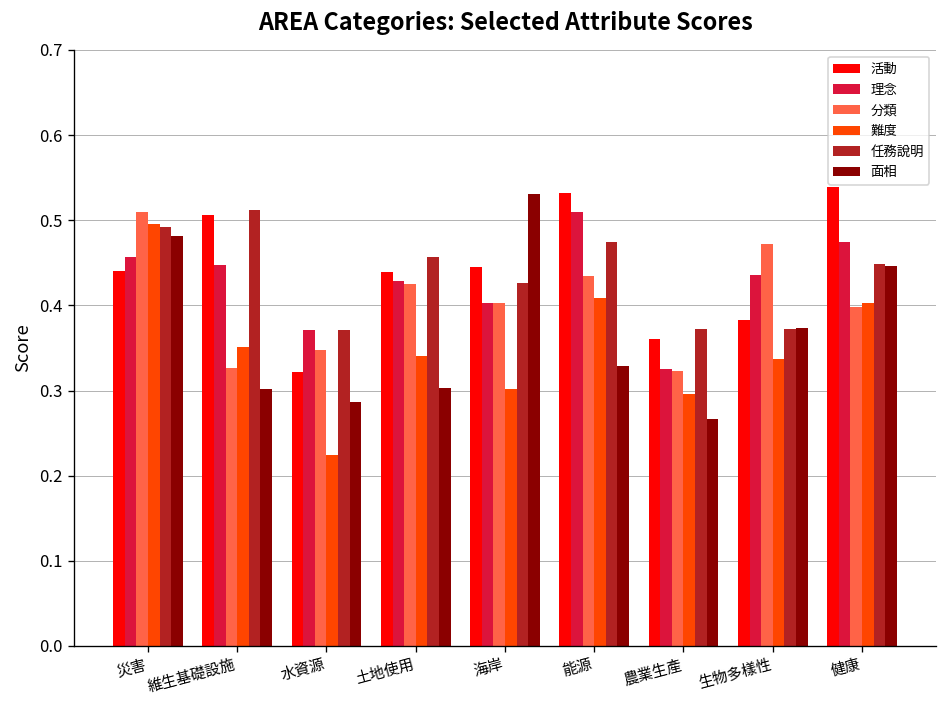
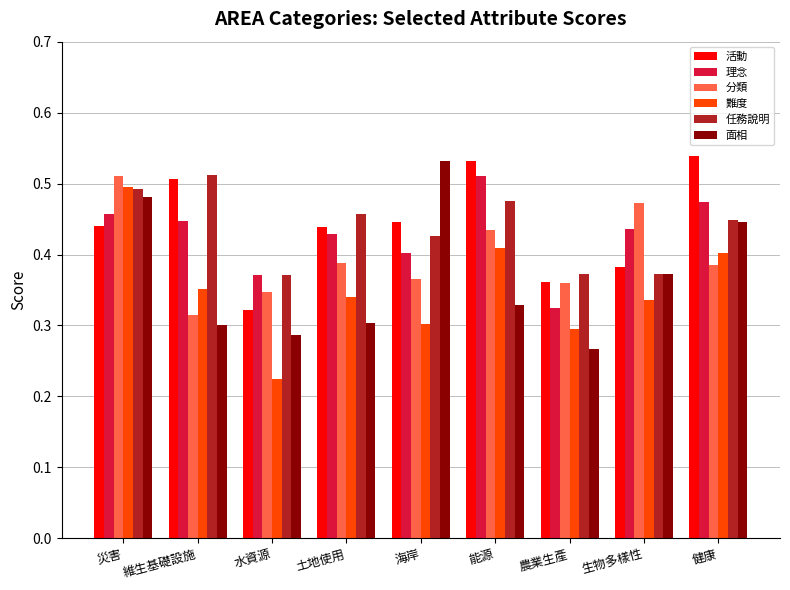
  {
    "活動": {
      "災害": 0.44,
      "維生基礎設施": 0.51,
      "水資源": 0.32,
      "土地使用": 0.44,
      "海岸": 0.45,
      "能源": 0.53,
      "農業生產": 0.36,
      "生物多樣性": 0.38,
      "健康": 0.54
    },
    "分類": {
      "災害": 0.51,
-     "維生基礎設施": 0.33,
+     "維生基礎設施": 0.31,
      "水資源": 0.35,
-     "土地使用": 0.43,
-     "海岸": 0.40,
+     "土地使用": 0.39,
+     "海岸": 0.37,
      "能源": 0.43,
-     "農業生產": 0.32,
+     "農業生產": 0.36,
      "生物多樣性": 0.47,
-     "健康": 0.40
+     "健康": 0.38
    },
    "難度": {
      "災害": 0.50,
      "維生基礎設施": 0.35,
      "水資源": 0.22,
      "土地使用": 0.34,
      "海岸": 0.30,
      "能源": 0.41,
      "農業生產": 0.30,
      "生物多樣性": 0.34,
      "健康": 0.40
    },
    "面相": {
      "災害": 0.48,
      "維生基礎設施": 0.30,
      "水資源": 0.29,
      "土地使用": 0.30,
      "海岸": 0.53,
      "能源": 0.33,
      "農業生產": 0.27,
      "生物多樣性": 0.37,
      "健康": 0.45
    }
  }
